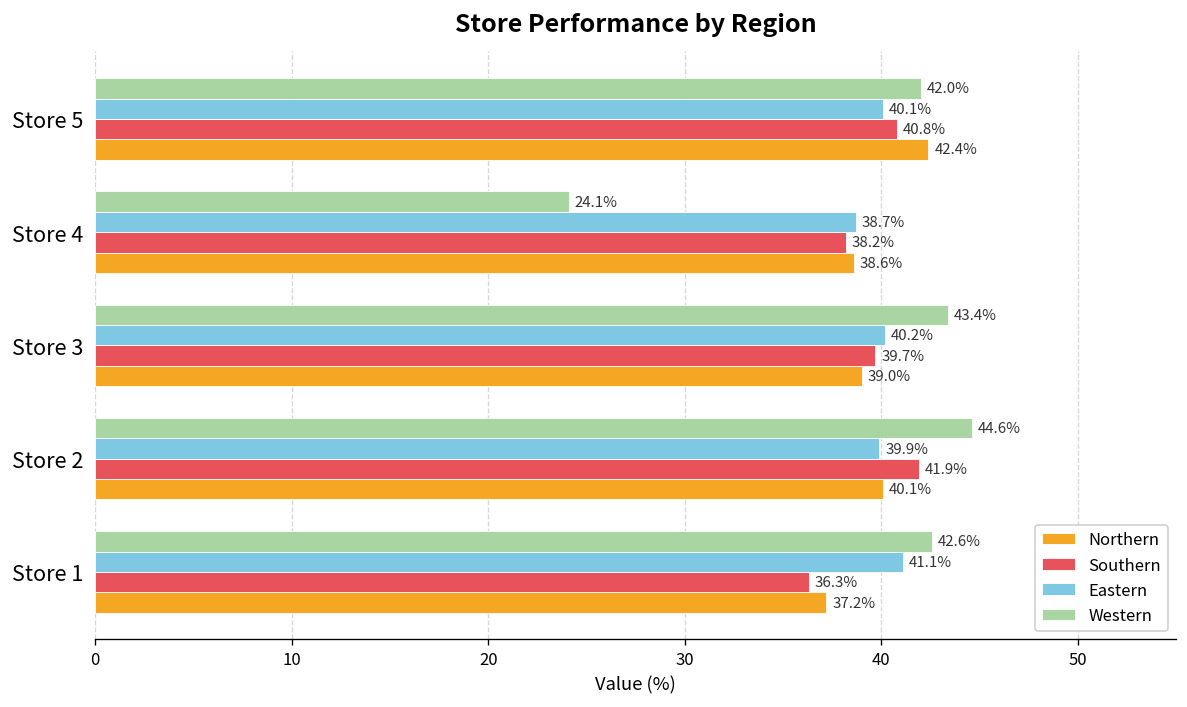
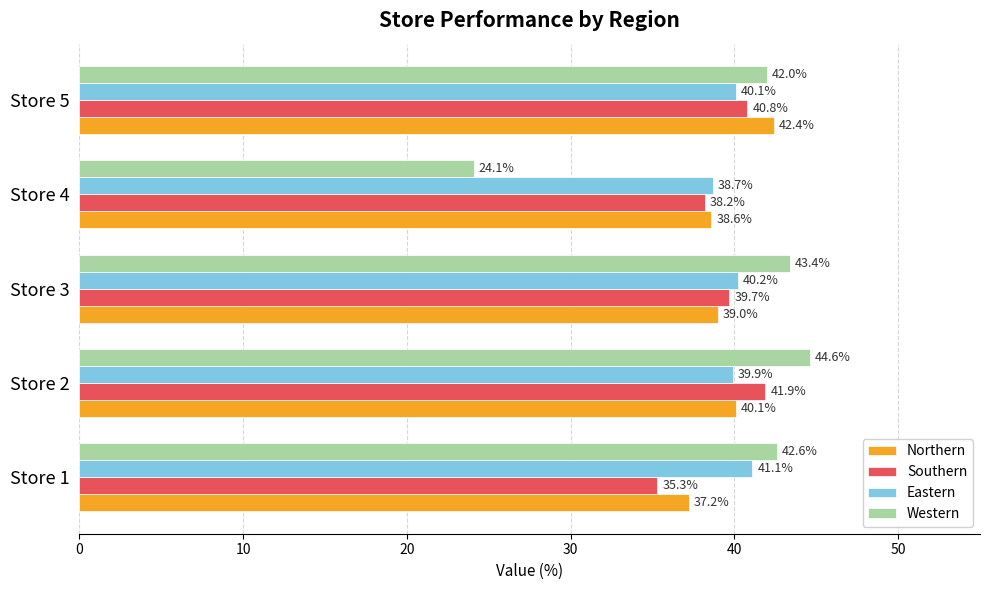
  {
    "Northern": {
      "Store 5": "42.4%",
      "Store 4": "38.6%",
      "Store 3": "39.0%",
      "Store 2": "40.1%",
      "Store 1": "37.2%"
    },
    "Southern": {
      "Store 5": "40.8%",
      "Store 4": "38.2%",
      "Store 3": "39.7%",
      "Store 2": "41.9%",
-     "Store 1": "36.3%"
+     "Store 1": "35.3%"
    },
    "Eastern": {
      "Store 5": "40.1%",
      "Store 4": "38.7%",
      "Store 3": "40.2%",
      "Store 2": "39.9%",
      "Store 1": "41.1%"
    },
    "Western": {
      "Store 5": "42.0%",
      "Store 4": "24.1%",
      "Store 3": "43.4%",
      "Store 2": "44.6%",
      "Store 1": "42.6%"
    }
  }
